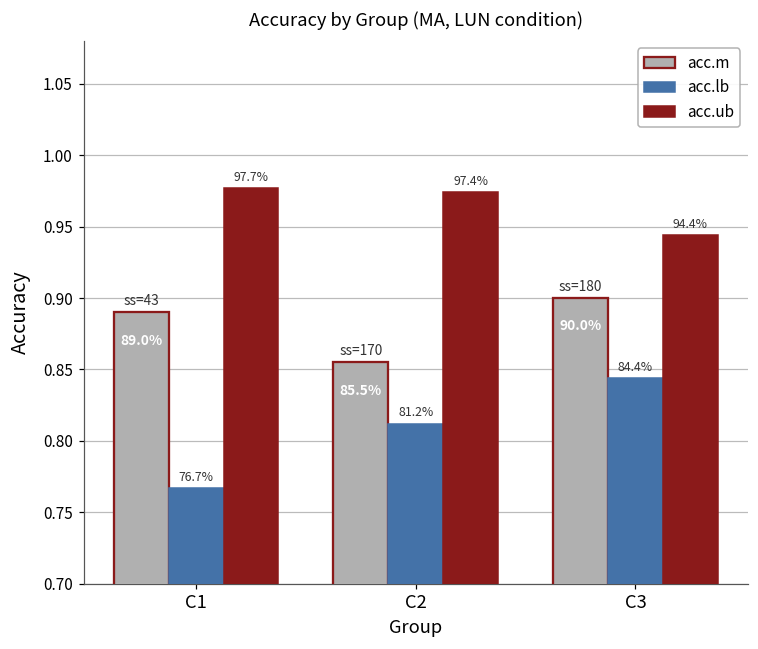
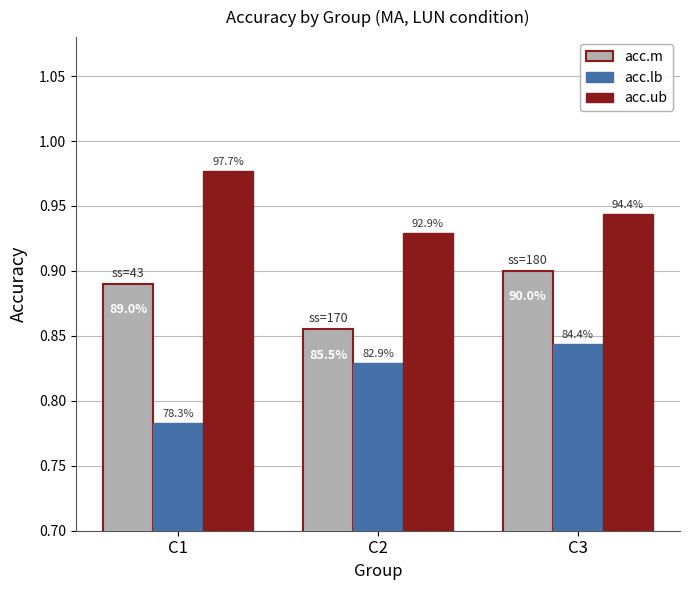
  {
    "acc.m": {
      "C1": "89.0%",
      "C2": "85.5%",
      "C3": "90.0%"
    },
    "acc.lb": {
-     "C1": "76.7%",
-     "C2": "81.2%",
+     "C1": "78.3%",
+     "C2": "82.9%",
      "C3": "84.4%"
    },
    "acc.ub": {
      "C1": "97.7%",
-     "C2": "97.4%",
+     "C2": "92.9%",
      "C3": "94.4%"
    }
  }
